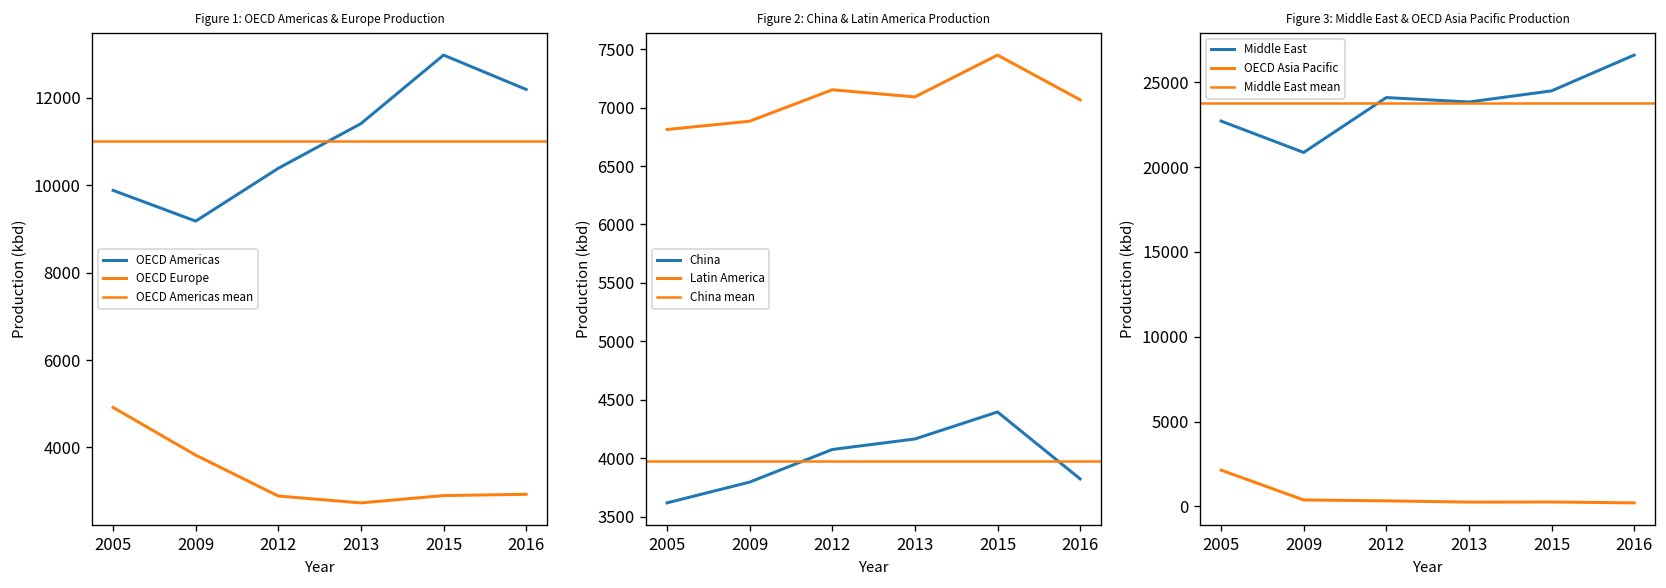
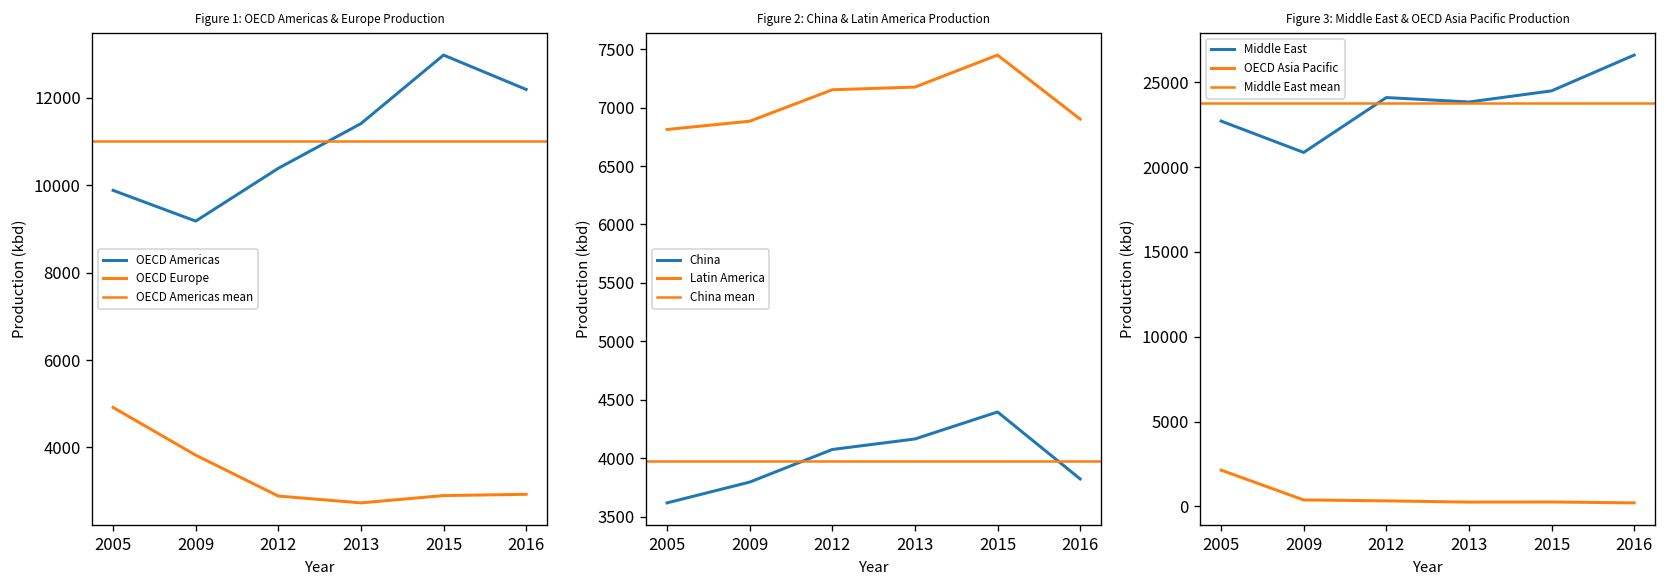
  {
    "Figure 1: OECD Americas & Europe Production": {
      "OECD Americas": {
        "2005": 9900,
        "2009": 9200,
        "2012": 10400,
        "2013": 11400,
        "2015": 13000,
        "2016": 12200
      },
      "OECD Europe": {
        "2005": 4900,
        "2009": 3800,
        "2012": 2900,
        "2013": 2700,
        "2015": 2900,
        "2016": 2900
      }
    },
    "Figure 2: China & Latin America Production": {
      "China": {
        "2005": 3600,
        "2009": 3800,
        "2012": 4100,
        "2013": 4200,
        "2015": 4400,
        "2016": 3800
      },
      "Latin America": {
        "2005": 6800,
        "2009": 6900,
        "2012": 7200,
-       "2013": 7100,
+       "2013": 7200,
        "2015": 7500,
-       "2016": 7100
+       "2016": 6900
      }
    },
    "Figure 3: Middle East & OECD Asia Pacific Production": {
      "Middle East": {
        "2005": 22700,
        "2009": 20900,
        "2012": 24100,
        "2013": 23800,
        "2015": 24500,
        "2016": 26600
      },
      "OECD Asia Pacific": {
        "2005": 2100,
        "2009": 400,
        "2012": 300,
        "2013": 300,
        "2015": 300,
        "2016": 200
      }
    }
  }
